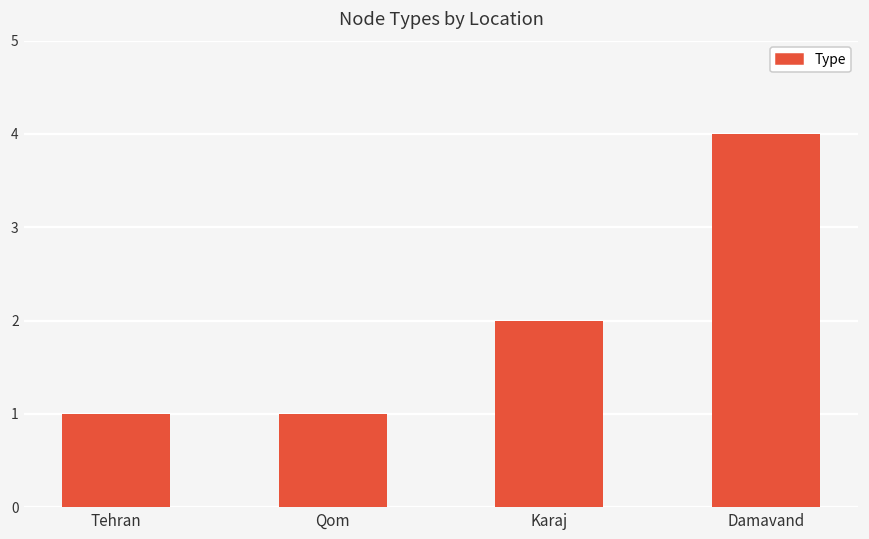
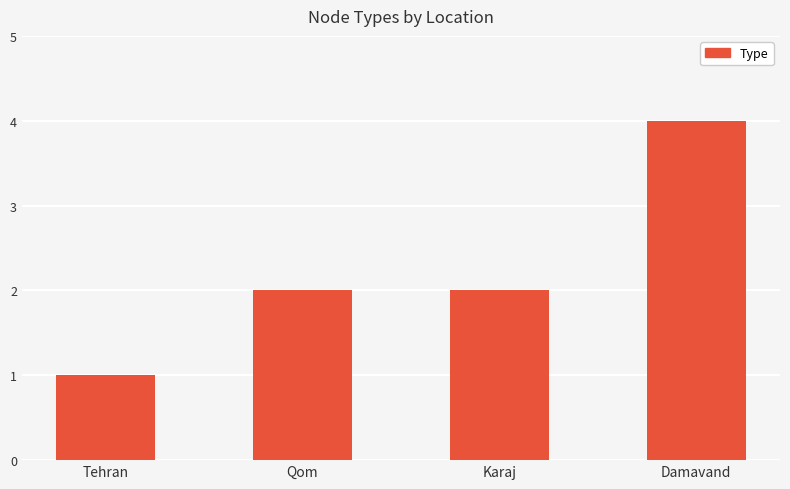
  {
    "Tehran": 1,
-   "Qom": 1,
+   "Qom": 2,
    "Karaj": 2,
    "Damavand": 4
  }
